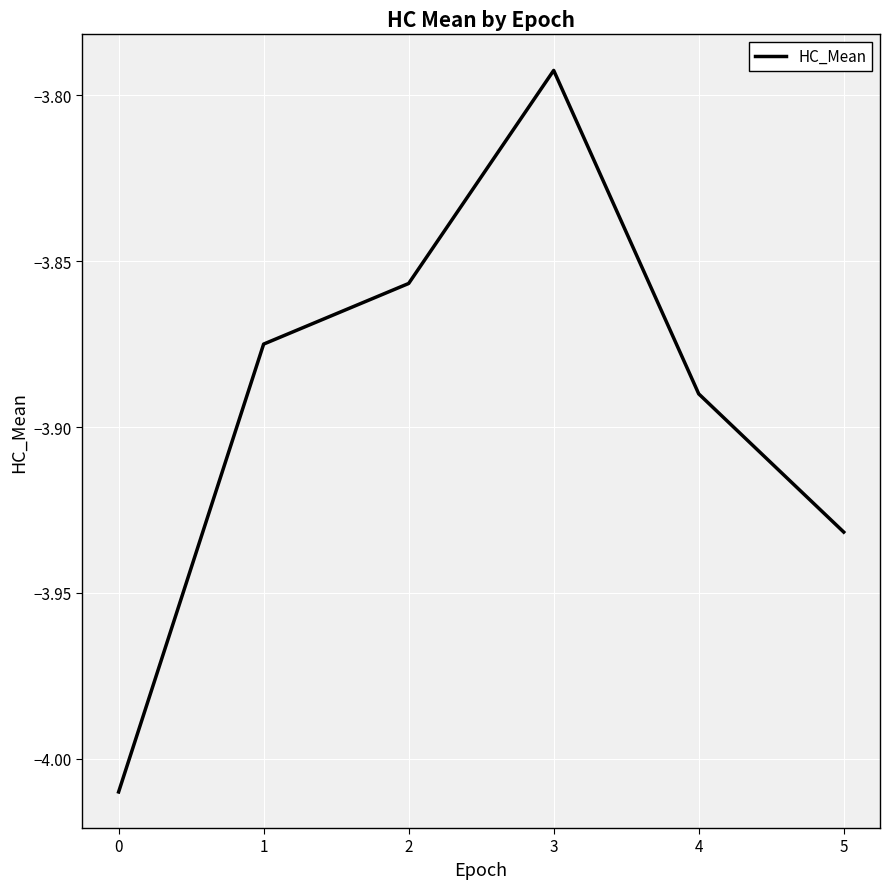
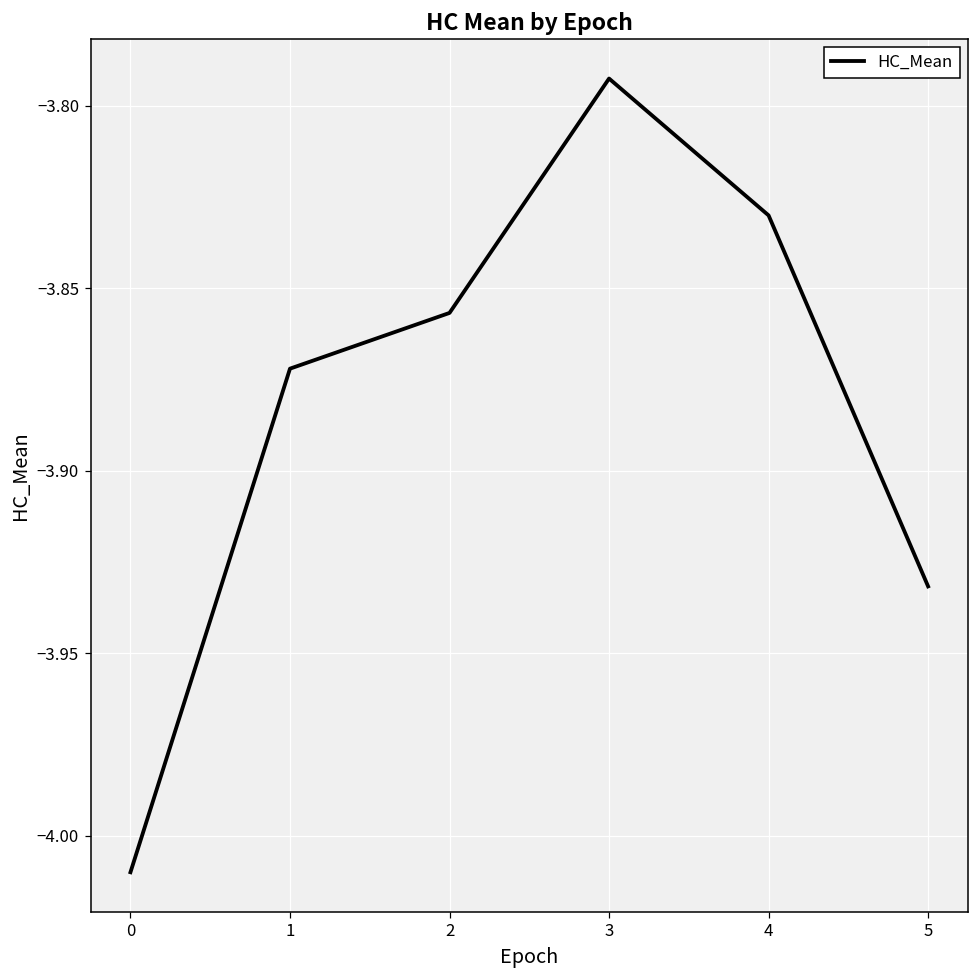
  {
    "0": -4.010,
-   "1": -3.875,
+   "1": -3.872,
    "2": -3.857,
    "3": -3.793,
-   "4": -3.89,
+   "4": -3.83,
    "5": -3.932
  }
